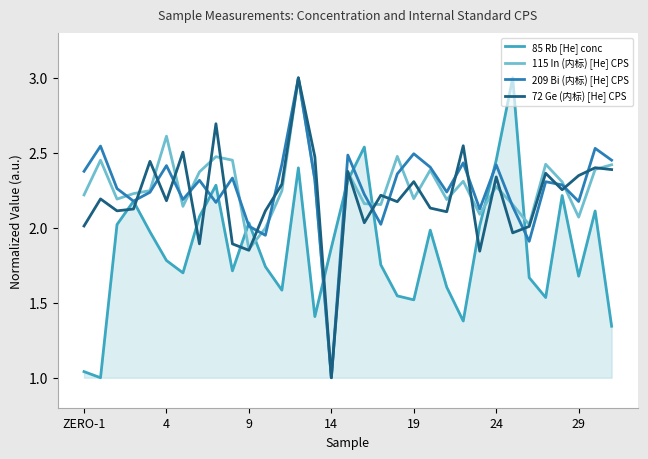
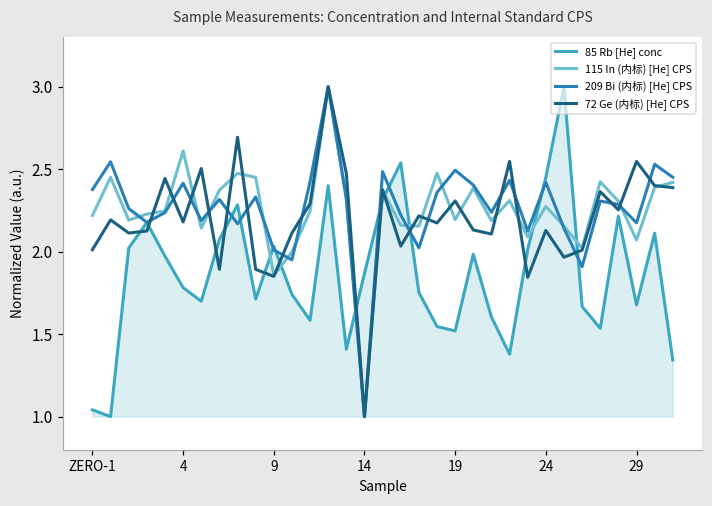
  {
    "72 Ge (内标) [He] CPS": {
      "ZERO-1": 2.01,
      "4": 2.18,
      "19": 2.31,
-     "24": 2.34,
-     "29": 2.35
+     "24": 2.13,
+     "29": 2.55
    }
  }
